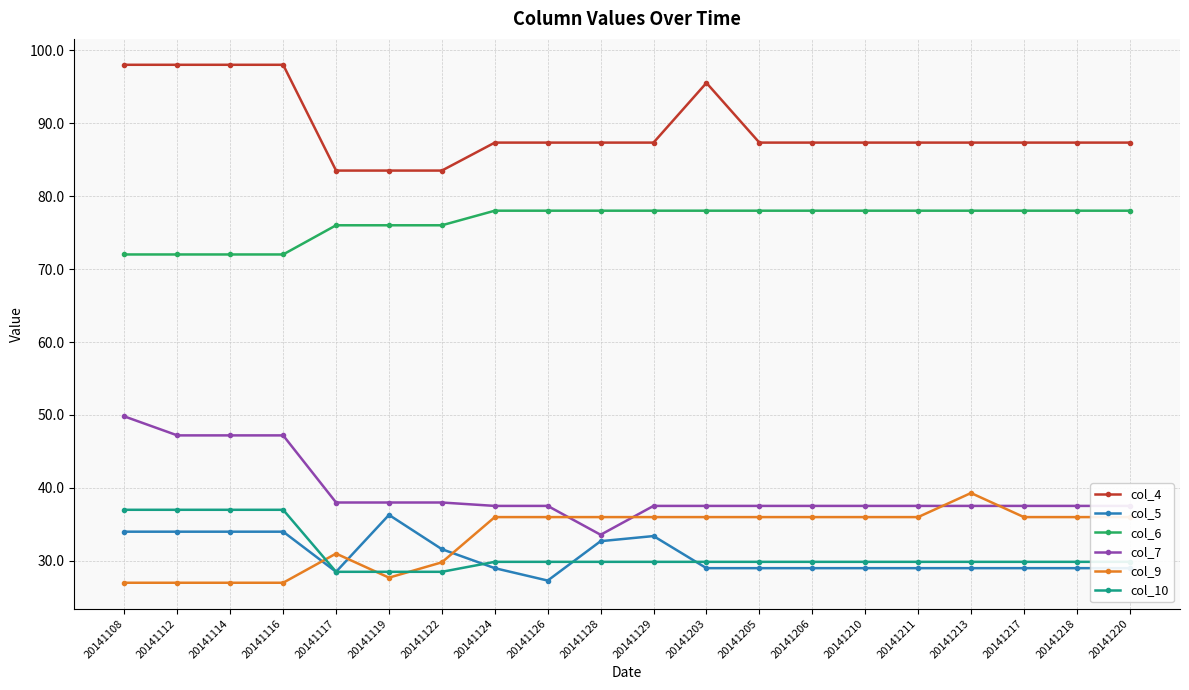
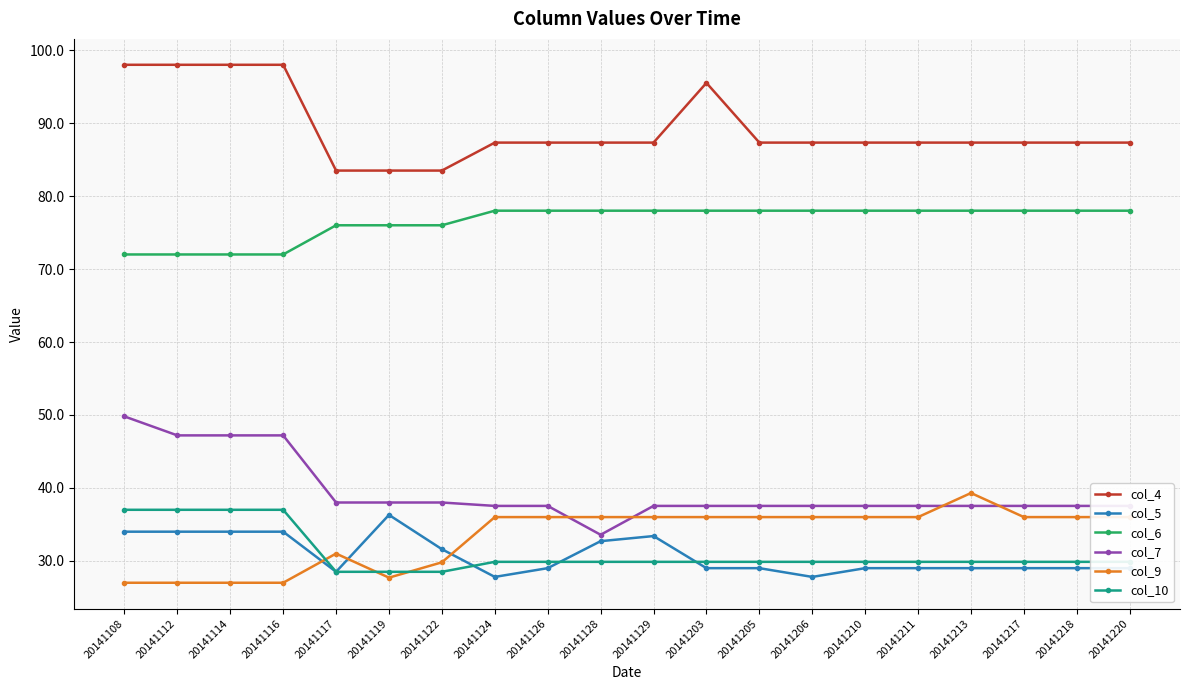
  {
    "col_4": {
      "20141108": 98,
      "20141112": 98,
      "20141114": 98,
      "20141116": 98,
      "20141117": 84,
      "20141119": 84,
      "20141122": 84,
      "20141124": 87,
      "20141126": 87,
      "20141128": 87,
      "20141129": 87,
      "20141203": 96,
      "20141205": 87,
      "20141206": 87,
      "20141210": 87,
      "20141211": 87,
      "20141213": 87,
      "20141217": 87,
      "20141218": 87,
      "20141220": 87
    },
    "col_5": {
      "20141108": 34,
      "20141112": 34,
      "20141114": 34,
      "20141116": 34,
      "20141119": 36,
      "20141122": 32,
-     "20141124": 29,
-     "20141126": 27,
+     "20141124": 28,
+     "20141126": 29,
      "20141128": 33,
      "20141129": 33,
      "20141203": 29,
      "20141205": 29,
-     "20141206": 29,
+     "20141206": 28,
      "20141210": 29,
      "20141211": 29,
      "20141213": 29,
      "20141217": 29,
      "20141218": 29
    },
    "col_7": {
      "20141108": 50,
      "20141112": 47,
      "20141114": 47,
      "20141116": 47,
      "20141117": 38,
      "20141119": 38,
      "20141122": 38,
      "20141124": 38,
      "20141126": 38,
      "20141128": 34,
      "20141129": 38,
      "20141203": 38,
      "20141205": 38,
      "20141206": 38,
      "20141210": 38,
      "20141211": 38,
      "20141213": 38,
      "20141217": 38,
      "20141218": 38
    },
    "col_9": {
      "20141108": 27,
      "20141112": 27,
      "20141114": 27,
      "20141116": 27,
      "20141117": 31,
      "20141119": 28,
      "20141122": 30,
      "20141124": 36,
      "20141126": 36,
      "20141128": 36,
      "20141129": 36,
      "20141203": 36,
      "20141205": 36,
      "20141206": 36,
      "20141210": 36,
      "20141211": 36,
      "20141213": 39,
      "20141217": 36,
      "20141218": 36
    }
  }
